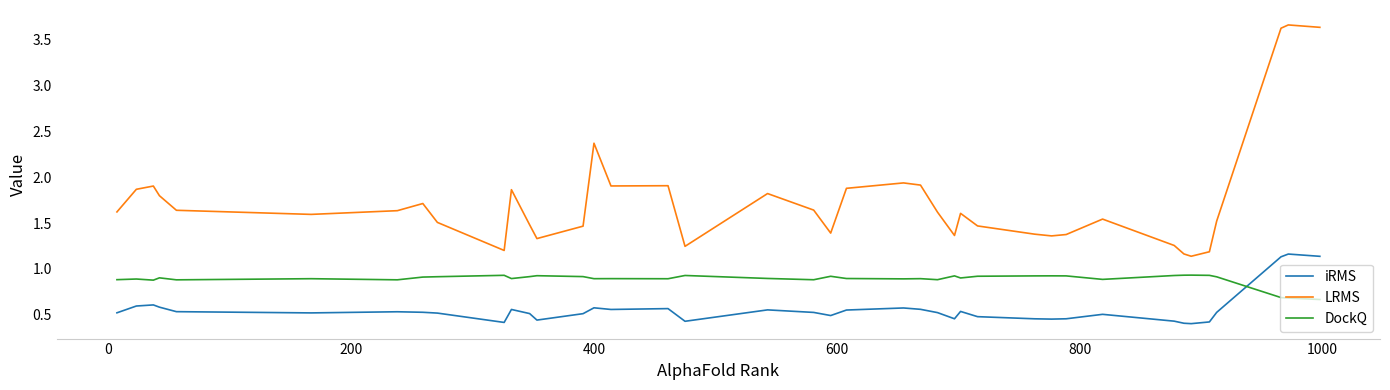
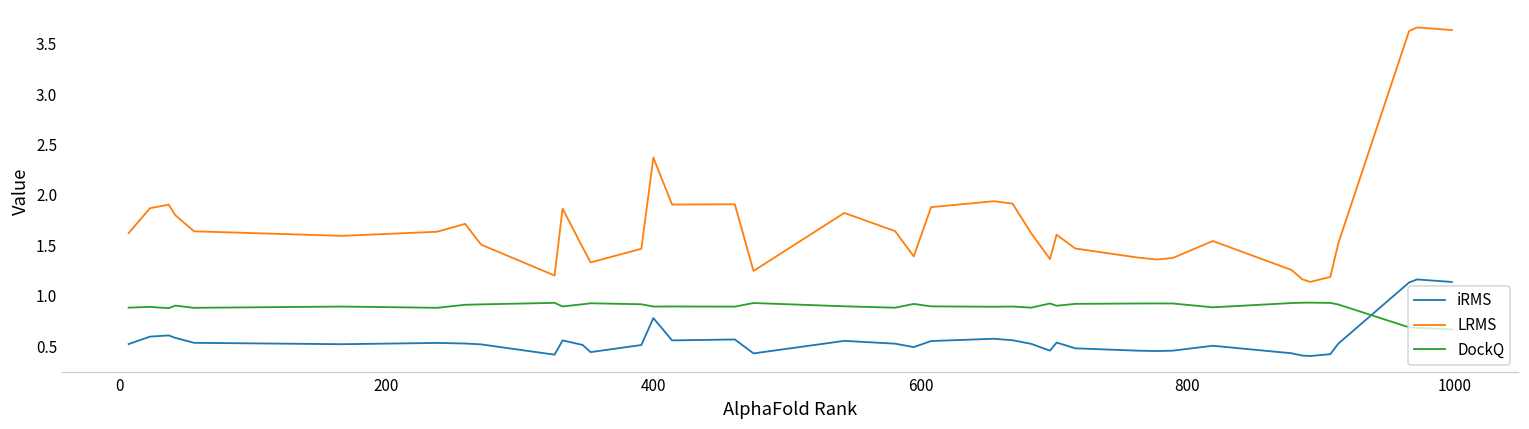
  {
    "iRMS": {
-     "400": 0.6
+     "400": 0.8
    },
    "LRMS": {
      "400": 2.4
    },
    "DockQ": {
      "400": 0.9
    }
  }
